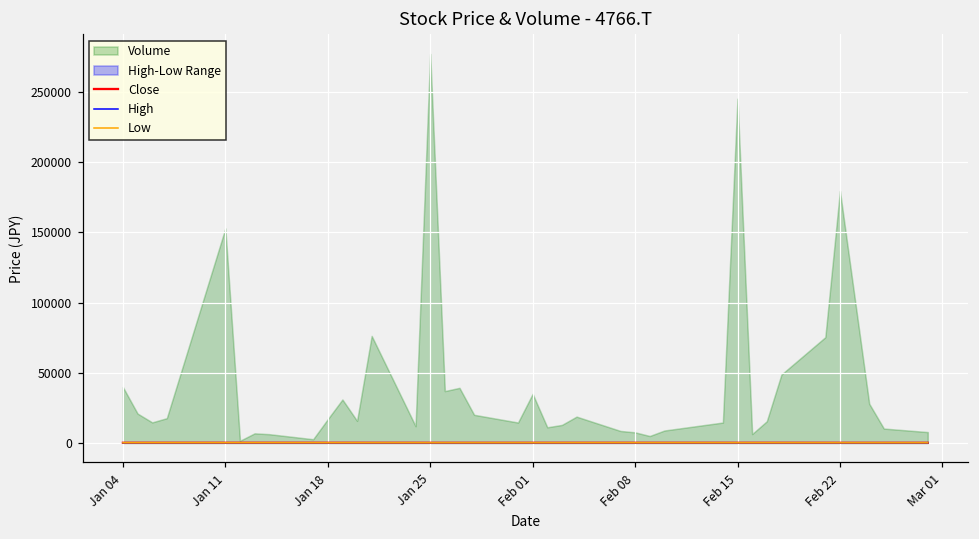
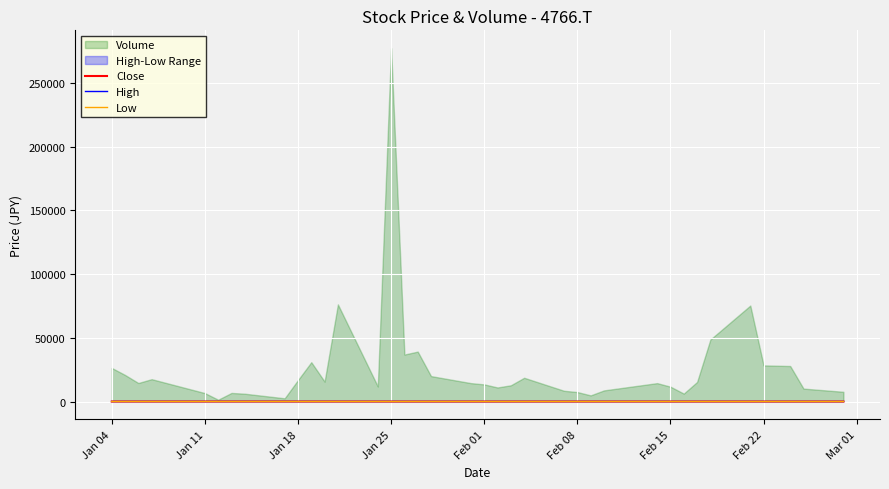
  {
    "Volume": {
-     "Jan 04": 40000,
-     "Jan 11": 153000,
+     "Jan 04": 27000,
+     "Jan 11": 7000,
      "Jan 18": 17000,
      "Jan 25": 277000,
-     "Feb 01": 35000,
+     "Feb 01": 14000,
      "Feb 08": 8000,
-     "Feb 15": 245000,
-     "Feb 22": 180000
+     "Feb 15": 12000,
+     "Feb 22": 29000
    }
  }
